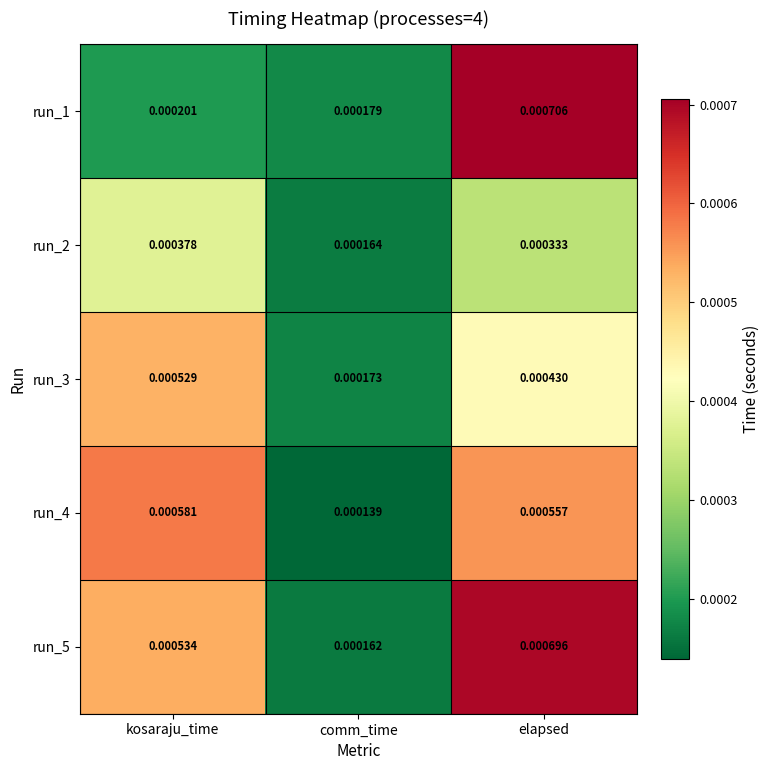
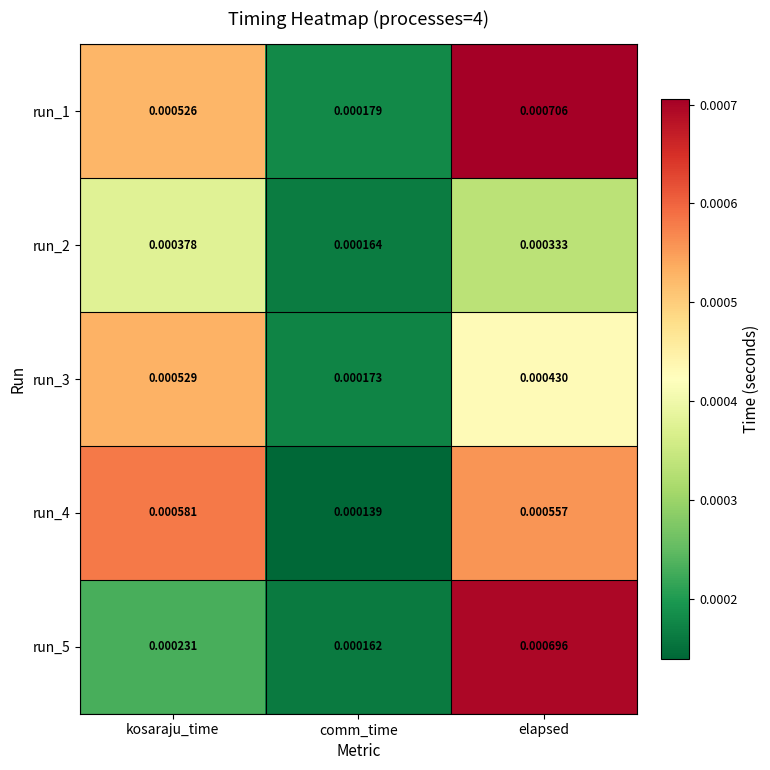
  {
    "run_1": {
-     "kosaraju_time": 0.000201,
+     "kosaraju_time": 0.000526,
      "comm_time": 0.000179,
      "elapsed": 0.000706
    },
    "run_2": {
      "kosaraju_time": 0.000378,
      "comm_time": 0.000164,
      "elapsed": 0.000333
    },
    "run_3": {
      "kosaraju_time": 0.000529,
      "comm_time": 0.000173,
      "elapsed": 0.000430
    },
    "run_4": {
      "kosaraju_time": 0.000581,
      "comm_time": 0.000139,
      "elapsed": 0.000557
    },
    "run_5": {
-     "kosaraju_time": 0.000534,
+     "kosaraju_time": 0.000231,
      "comm_time": 0.000162,
      "elapsed": 0.000696
    }
  }
